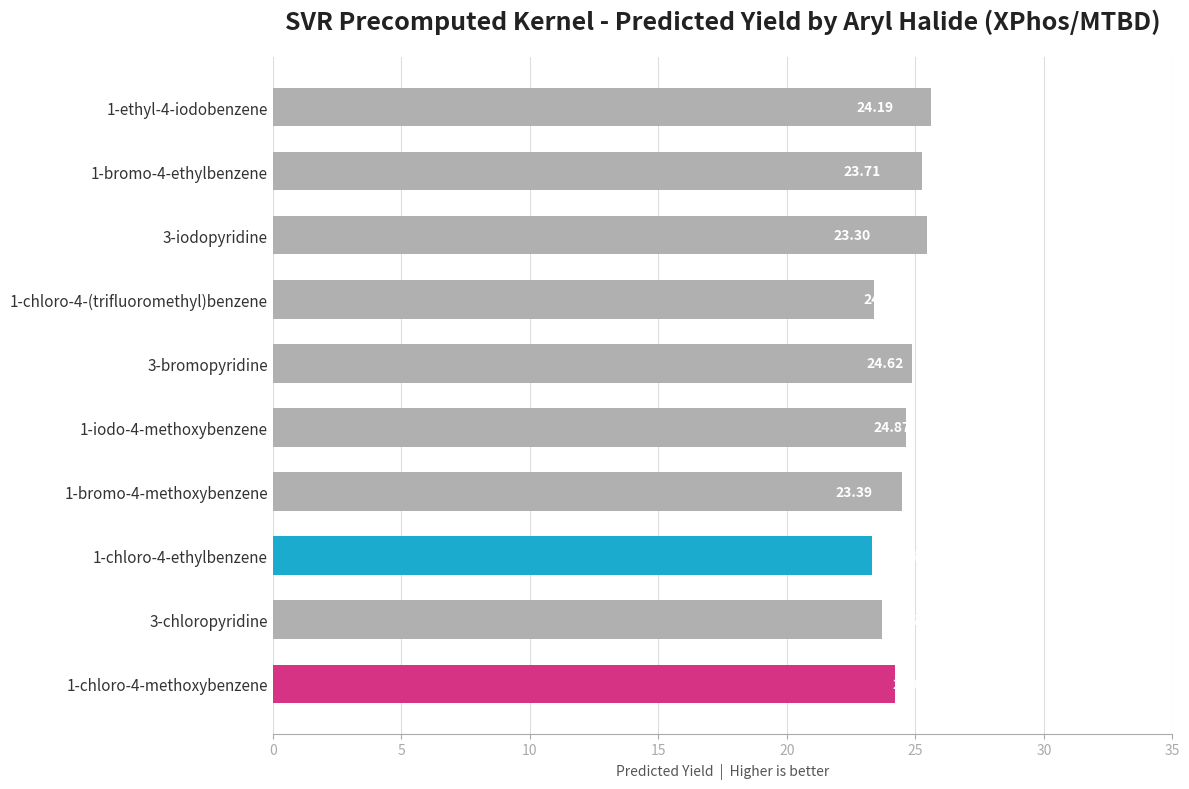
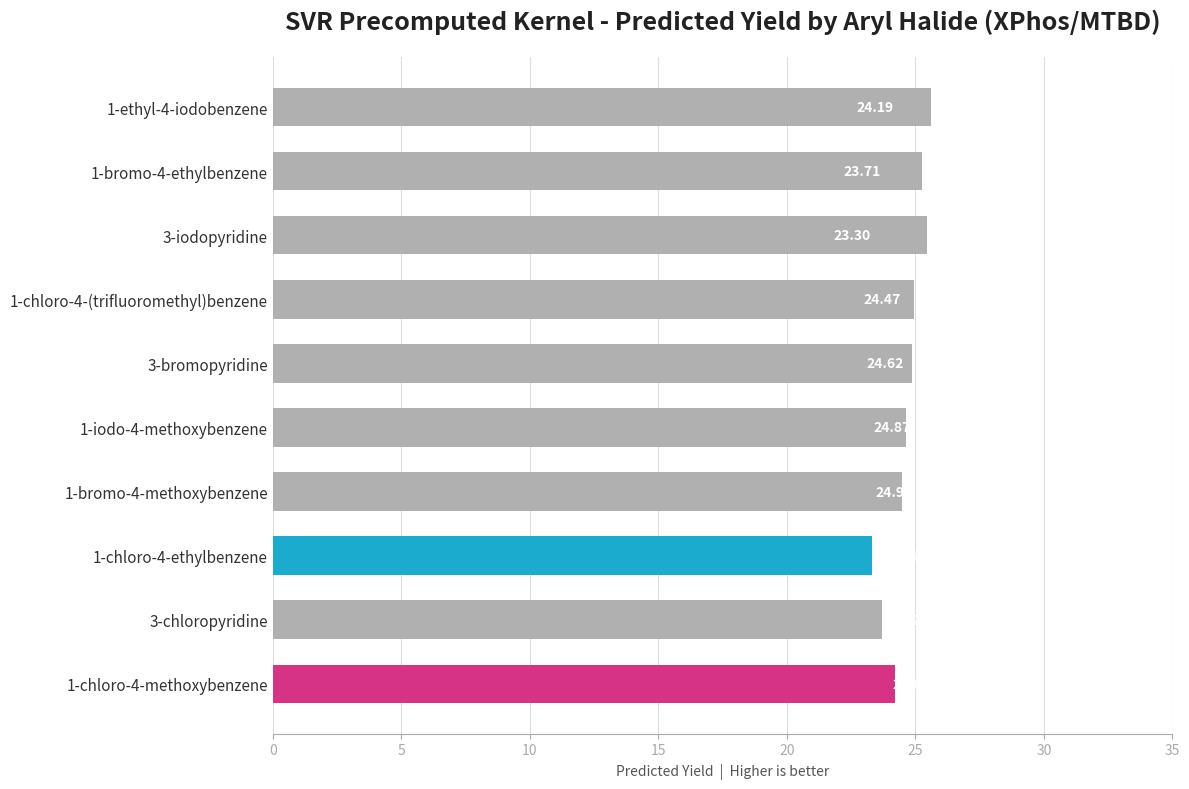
  {
-   "1-chloro-4-(trifluoromethyl)benzene": 23.39
+   "1-chloro-4-(trifluoromethyl)benzene": 24.93
  }
